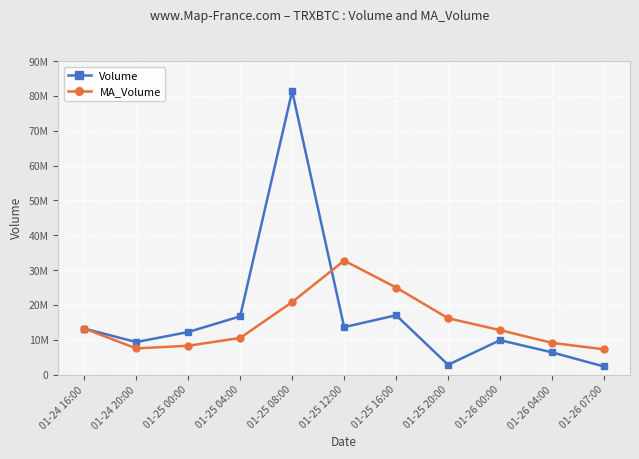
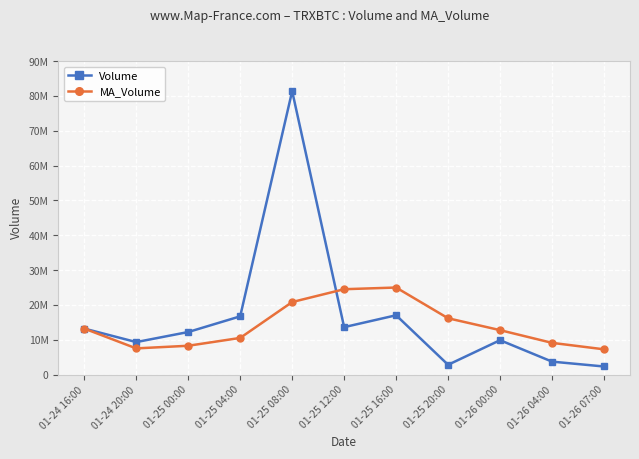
  {
    "Volume": {
      "01-24 20:00": 9000000,
      "01-25 00:00": 12000000,
      "01-25 04:00": 17000000,
      "01-25 08:00": 81000000,
      "01-25 12:00": 14000000,
      "01-25 16:00": 17000000,
      "01-25 20:00": 3000000,
      "01-26 00:00": 10000000,
-     "01-26 04:00": 6000000,
+     "01-26 04:00": 4000000,
      "01-26 07:00": 2000000
    },
    "MA_Volume": {
      "01-24 20:00": 8000000,
      "01-25 00:00": 8000000,
      "01-25 04:00": 11000000,
      "01-25 08:00": 21000000,
-     "01-25 12:00": 33000000,
+     "01-25 12:00": 25000000,
      "01-25 16:00": 25000000,
      "01-25 20:00": 16000000,
      "01-26 00:00": 13000000,
      "01-26 04:00": 9000000,
      "01-26 07:00": 7000000
    }
  }
